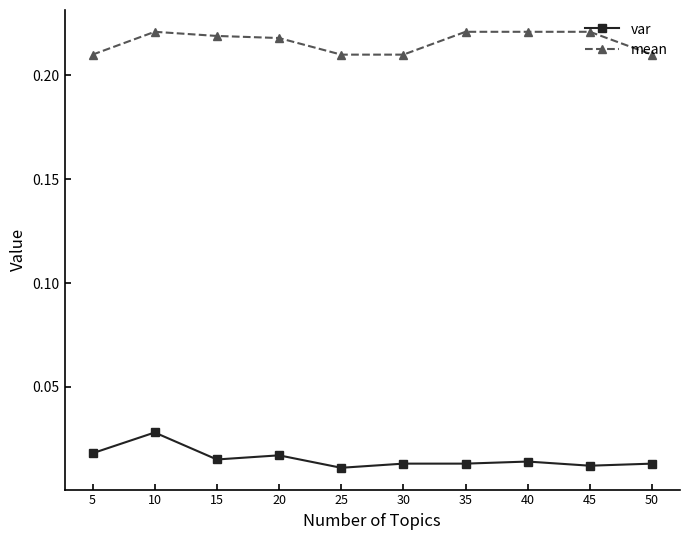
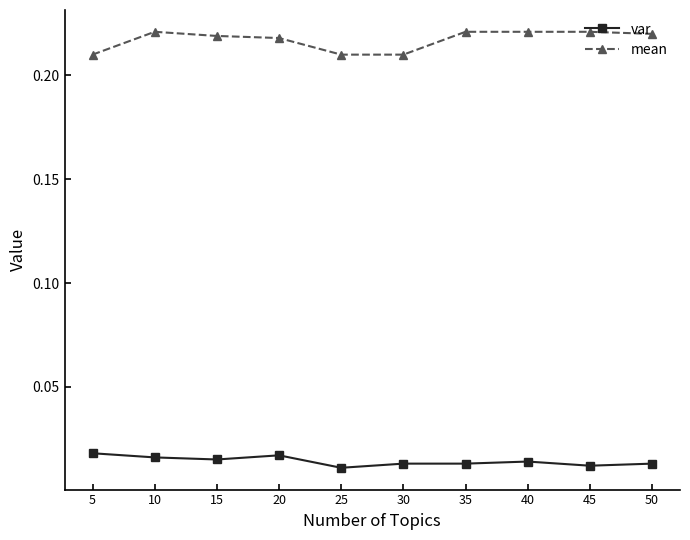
  {
    "var": {
      "5": 0.018,
-     "10": 0.028,
+     "10": 0.016,
      "15": 0.015,
      "20": 0.017,
      "25": 0.011,
      "30": 0.013,
      "35": 0.013,
      "40": 0.014,
      "45": 0.012,
      "50": 0.013
    },
    "mean": {
      "5": 0.21,
      "10": 0.22,
      "15": 0.22,
      "20": 0.218,
      "25": 0.21,
      "30": 0.21,
      "35": 0.22,
      "40": 0.22,
      "45": 0.22,
-     "50": 0.21
+     "50": 0.22
    }
  }
